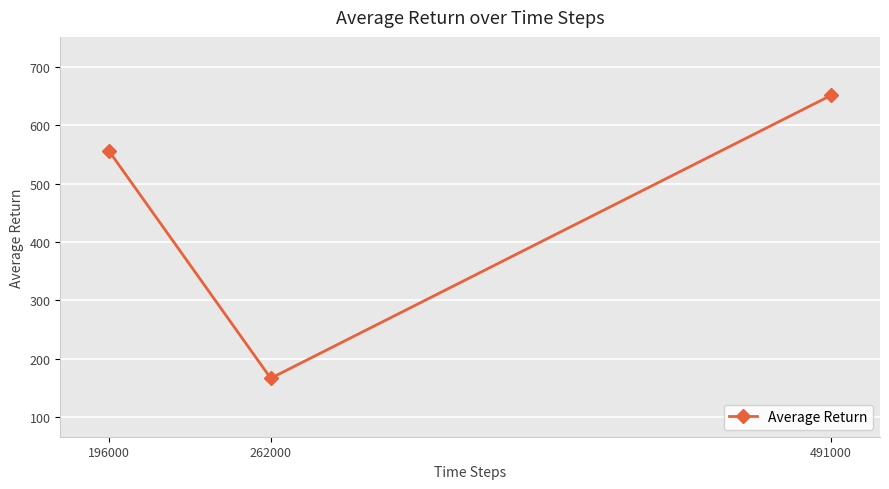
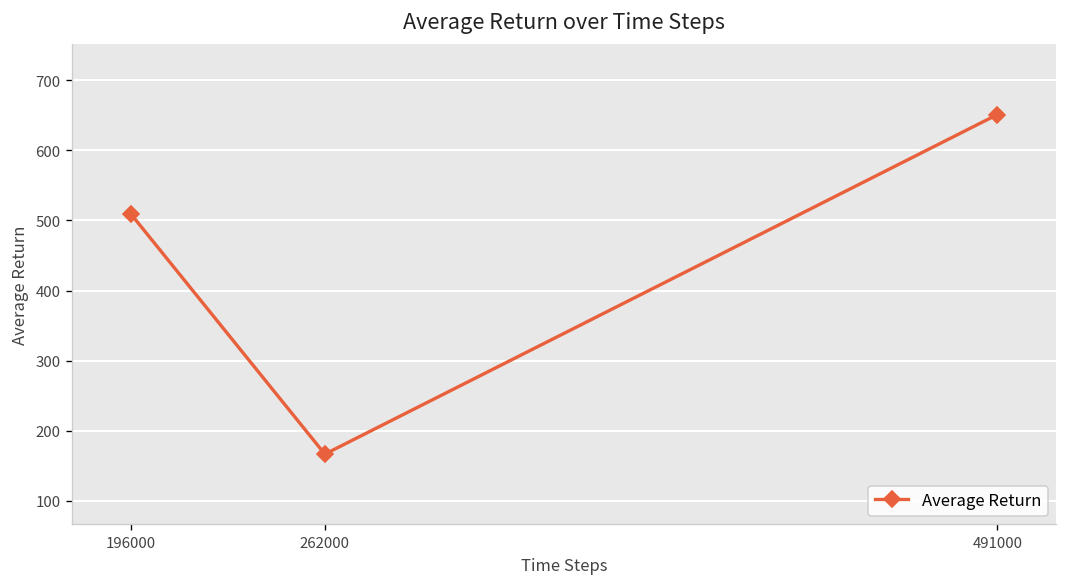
  {
-   "196000": 560,
+   "196000": 510,
    "262000": 170,
    "491000": 650
  }
